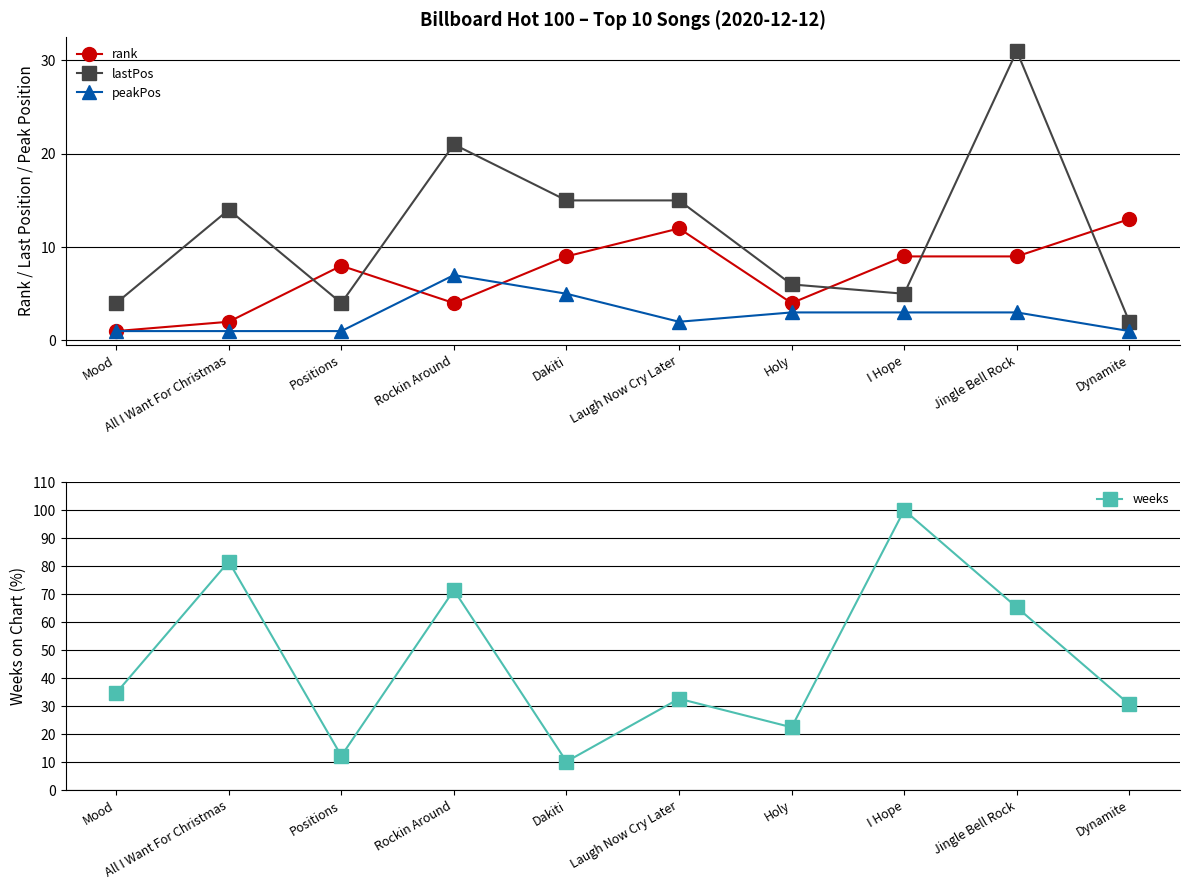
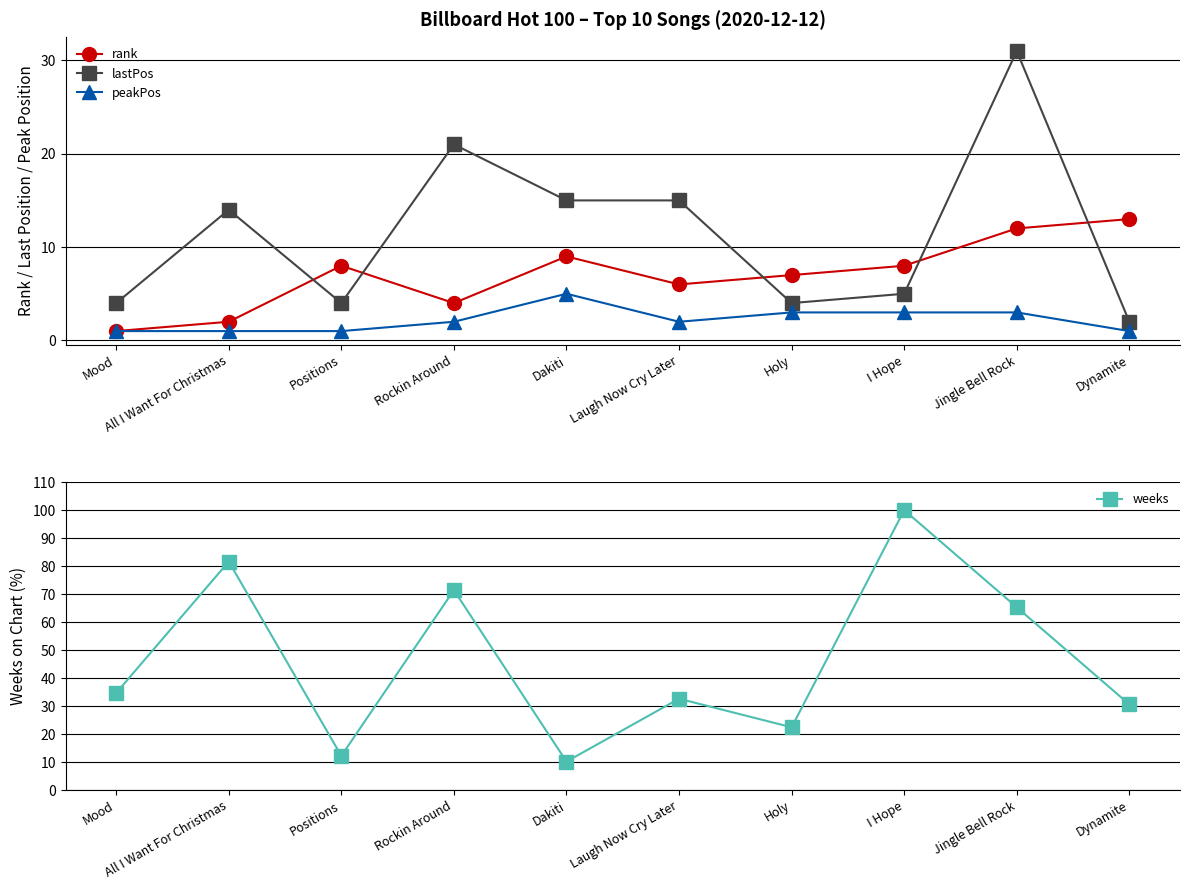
  {
    "Billboard Hot 100 – Top 10 Songs (2020-12-12)": {
      "rank": {
        "All I Want For Christmas": 2,
        "Positions": 8,
        "Rockin Around": 4,
        "Dakiti": 9,
-       "Laugh Now Cry Later": 12,
-       "Holy": 4,
-       "I Hope": 9,
-       "Jingle Bell Rock": 9,
+       "Laugh Now Cry Later": 6,
+       "Holy": 7,
+       "I Hope": 8,
+       "Jingle Bell Rock": 12,
        "Dynamite": 13
      },
      "lastPos": {
        "Mood": 4,
        "All I Want For Christmas": 14,
        "Positions": 4,
        "Rockin Around": 21,
        "Dakiti": 15,
        "Laugh Now Cry Later": 15,
-       "Holy": 6,
+       "Holy": 4,
        "I Hope": 5,
        "Jingle Bell Rock": 31,
        "Dynamite": 2
      },
      "peakPos": {
        "All I Want For Christmas": 1,
        "Positions": 1,
-       "Rockin Around": 7,
+       "Rockin Around": 2,
        "Dakiti": 5,
        "Laugh Now Cry Later": 2,
        "Holy": 3,
        "I Hope": 3,
        "Jingle Bell Rock": 3,
        "Dynamite": 1
      }
    }
  }
